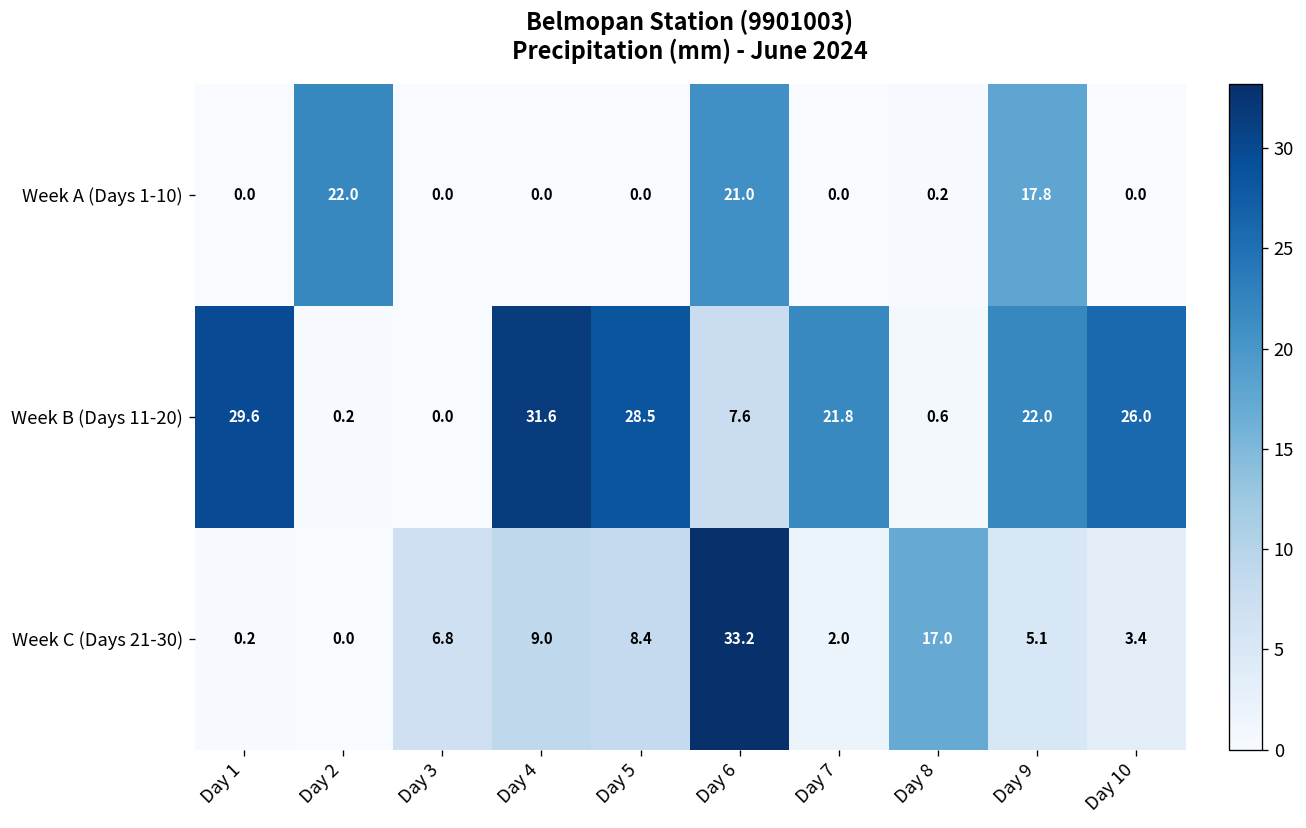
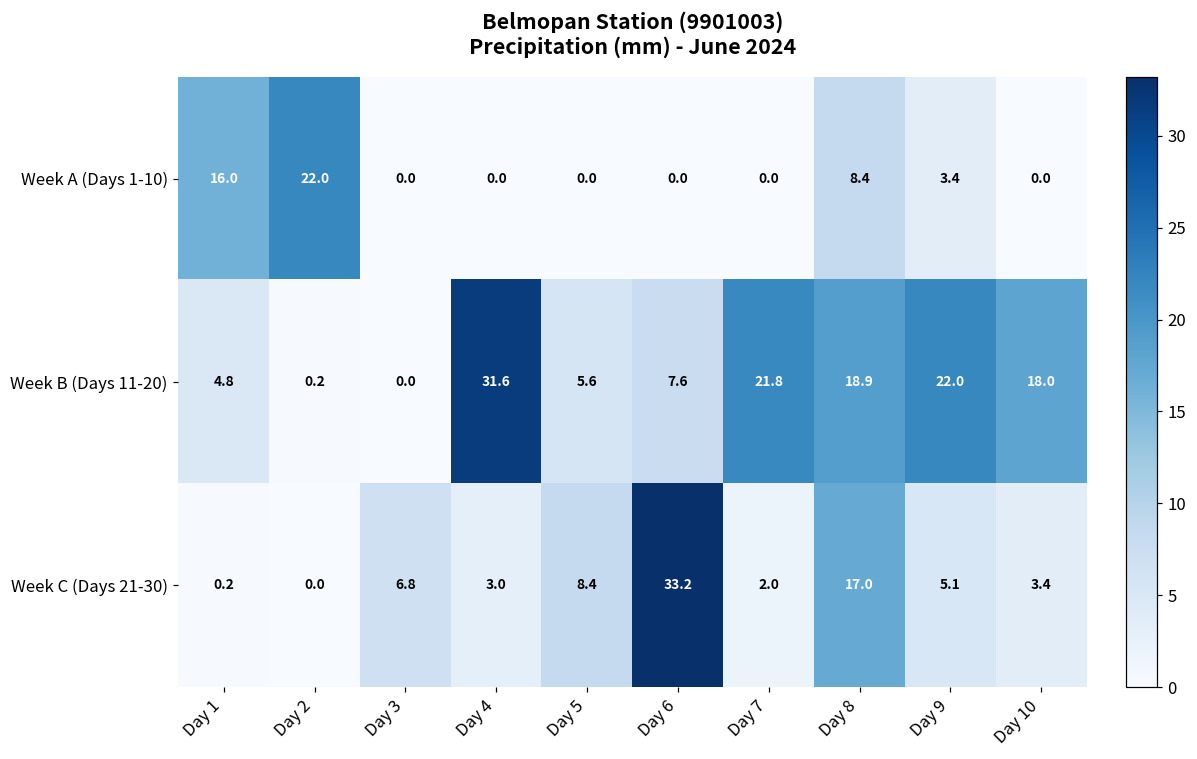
  {
    "Week A (Days 1-10)": {
-     "Day 1": 0.0,
+     "Day 1": 16.0,
      "Day 2": 22.0,
      "Day 3": 0.0,
      "Day 4": 0.0,
      "Day 5": 0.0,
-     "Day 6": 21.0,
+     "Day 6": 0.0,
      "Day 7": 0.0,
-     "Day 8": 0.2,
-     "Day 9": 17.8,
+     "Day 8": 8.4,
+     "Day 9": 3.4,
      "Day 10": 0.0
    },
    "Week B (Days 11-20)": {
-     "Day 1": 29.6,
+     "Day 1": 4.8,
      "Day 2": 0.2,
      "Day 3": 0.0,
      "Day 4": 31.6,
-     "Day 5": 28.5,
+     "Day 5": 5.6,
      "Day 6": 7.6,
      "Day 7": 21.8,
-     "Day 8": 0.6,
+     "Day 8": 18.9,
      "Day 9": 22.0,
-     "Day 10": 26.0
+     "Day 10": 18.0
    },
    "Week C (Days 21-30)": {
      "Day 1": 0.2,
      "Day 2": 0.0,
      "Day 3": 6.8,
-     "Day 4": 9.0,
+     "Day 4": 3.0,
      "Day 5": 8.4,
      "Day 6": 33.2,
      "Day 7": 2.0,
      "Day 8": 17.0,
      "Day 9": 5.1,
      "Day 10": 3.4
    }
  }
